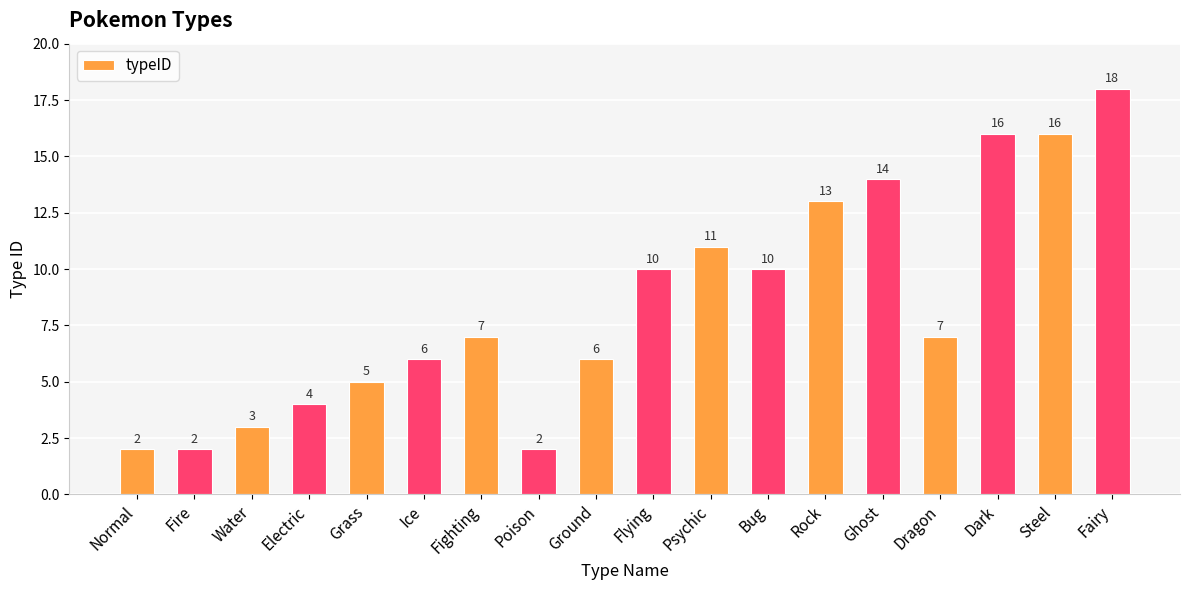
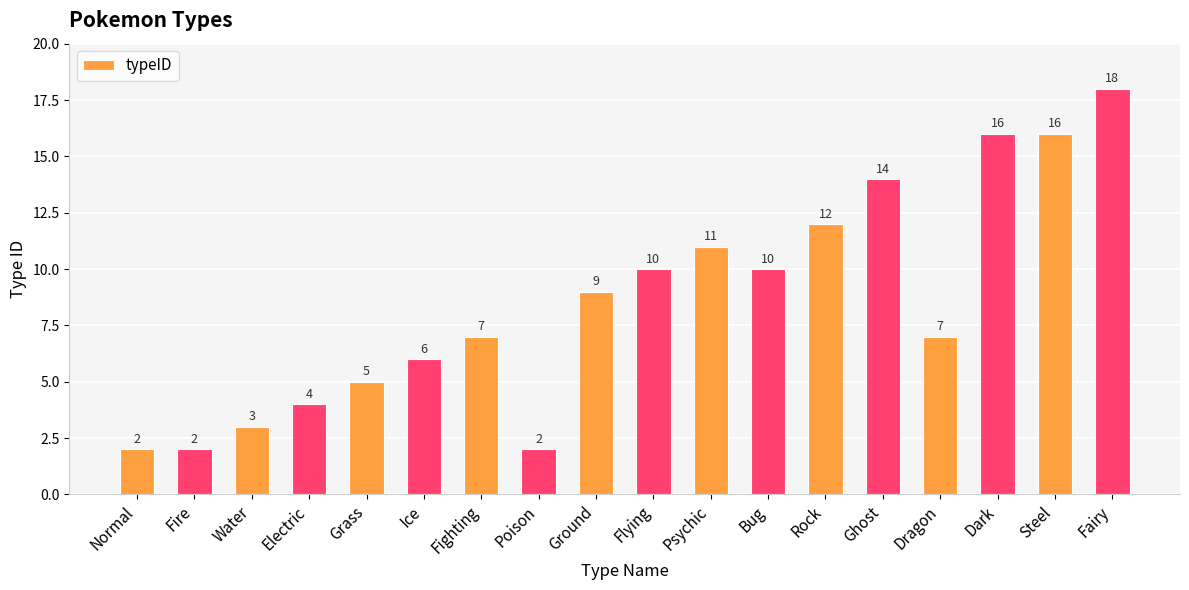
  {
    "Normal": 2,
    "Fire": 2,
    "Water": 3,
    "Electric": 4,
    "Grass": 5,
    "Ice": 6,
    "Fighting": 7,
    "Poison": 2,
-   "Ground": 6,
+   "Ground": 9,
    "Flying": 10,
    "Psychic": 11,
    "Bug": 10,
-   "Rock": 13,
+   "Rock": 12,
    "Ghost": 14,
    "Dragon": 7,
    "Dark": 16,
    "Steel": 16,
    "Fairy": 18
  }
